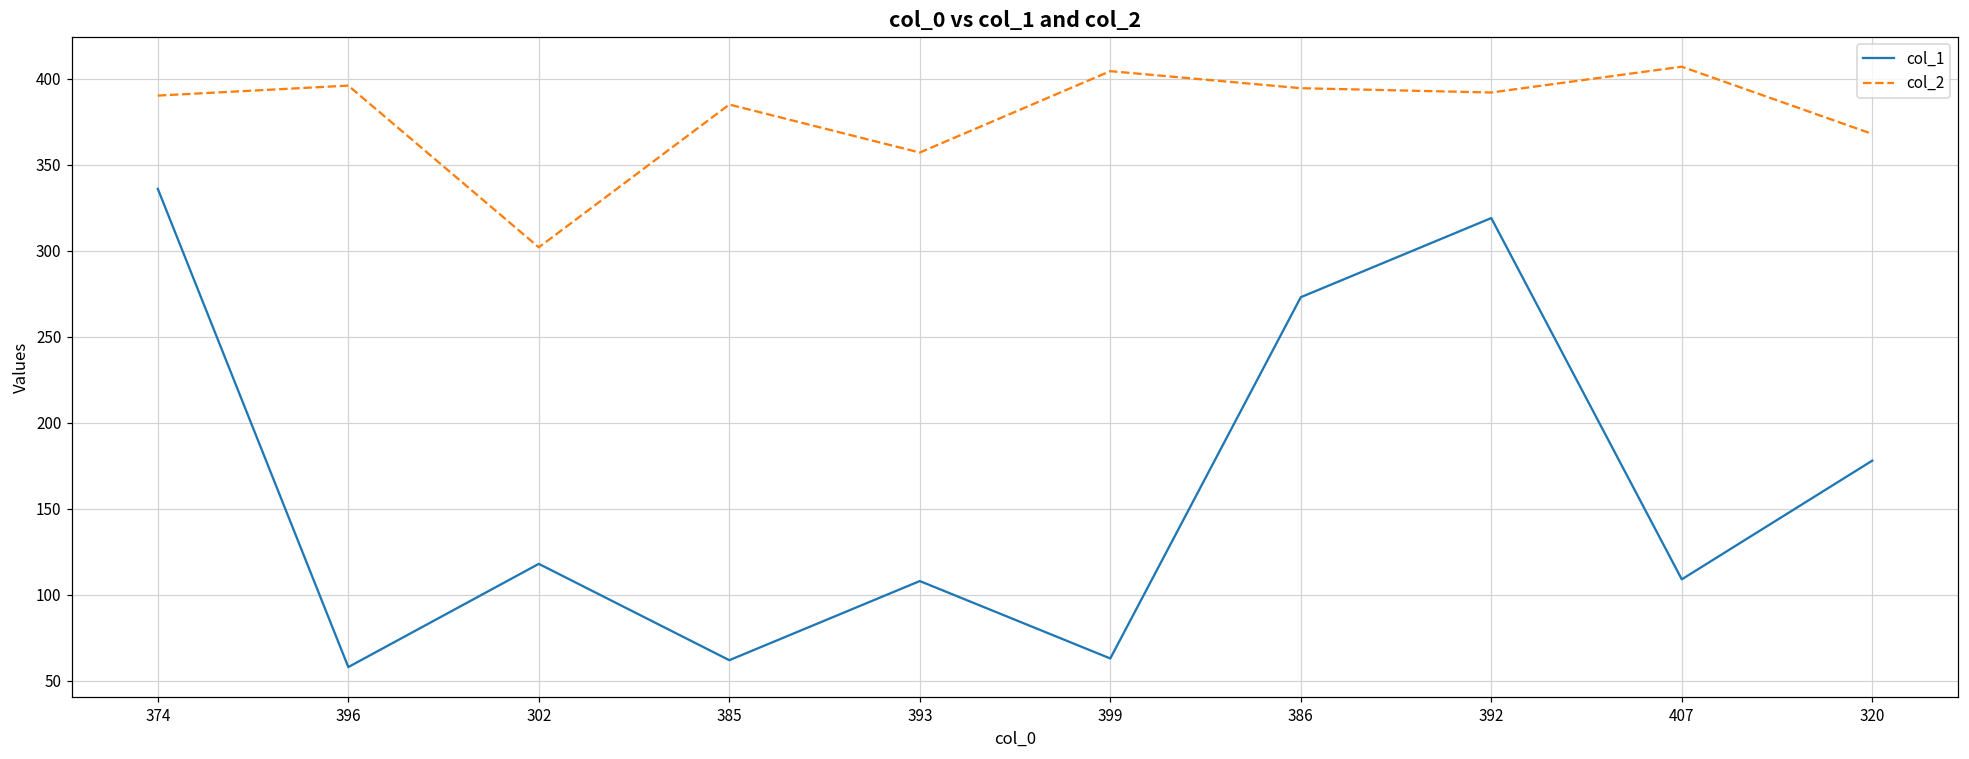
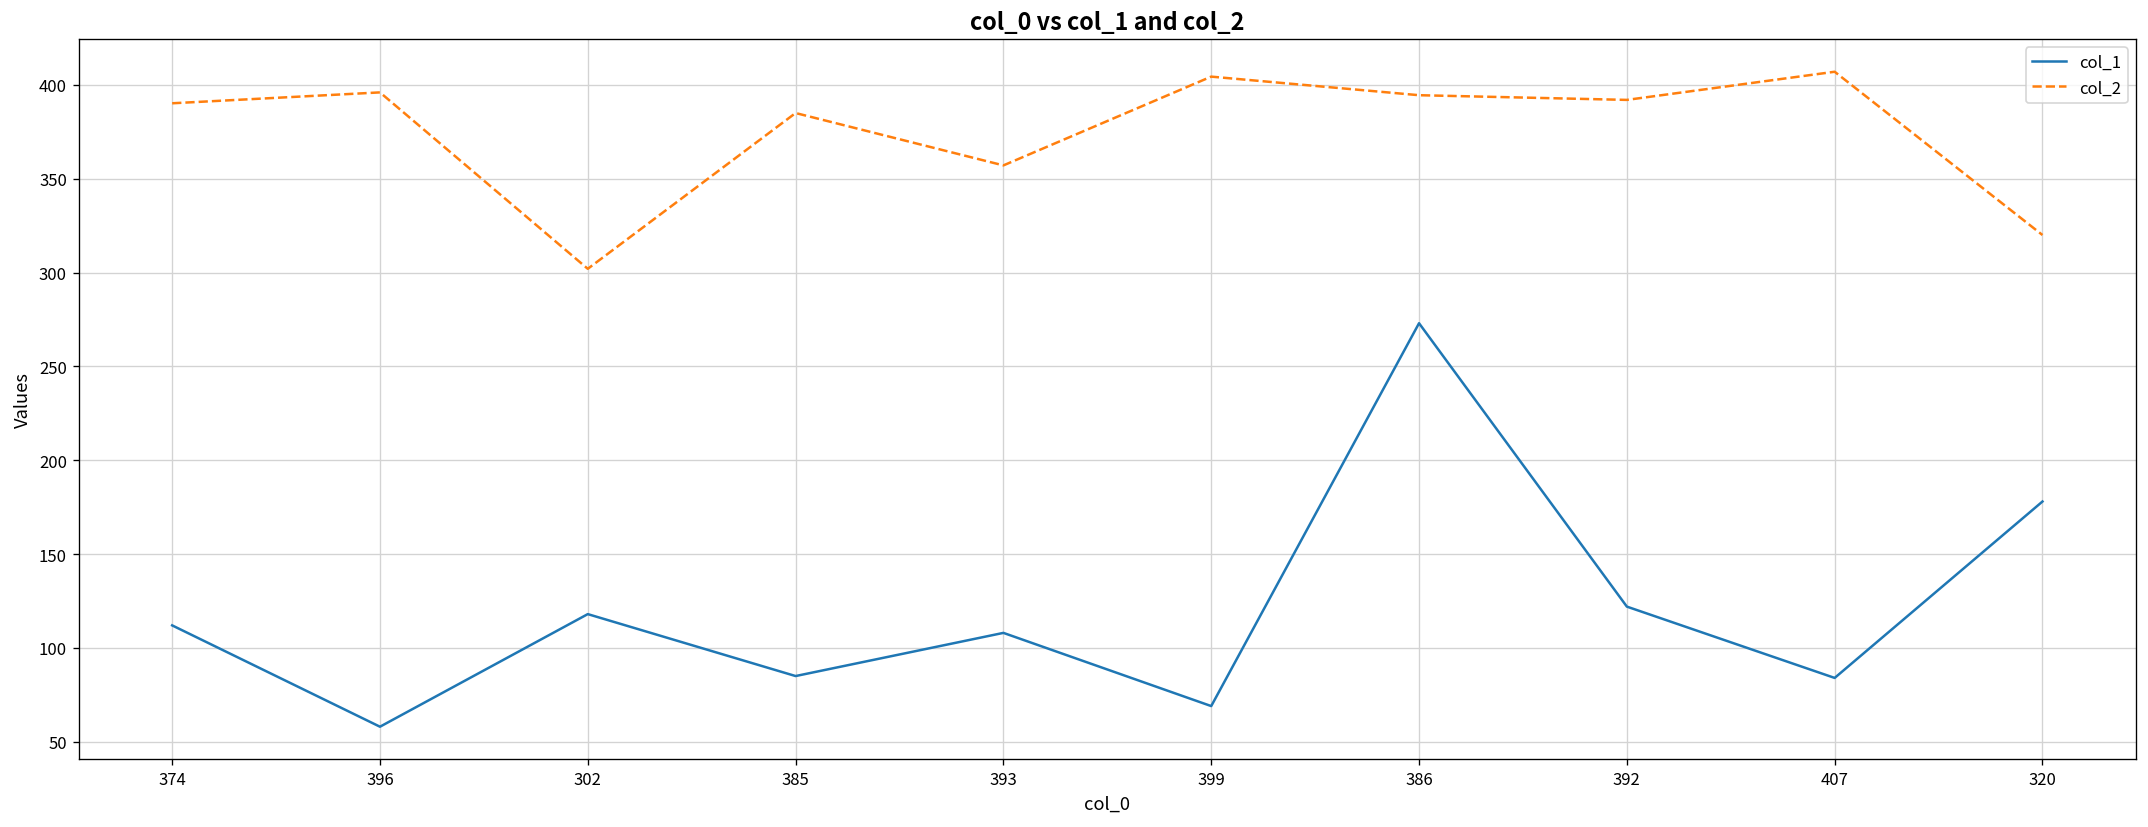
  {
    "col_1": {
-     "374": 336,
+     "374": 112,
      "396": 58,
      "302": 118,
-     "385": 62,
+     "385": 85,
      "393": 108,
-     "399": 63,
+     "399": 69,
      "386": 273,
-     "392": 319,
-     "407": 109,
+     "392": 122,
+     "407": 84,
      "320": 178
    },
    "col_2": {
      "374": 390,
      "396": 396,
      "302": 302,
      "385": 385,
      "393": 357,
      "399": 404,
      "386": 395,
      "392": 392,
      "407": 407,
-     "320": 368
+     "320": 320
    }
  }
